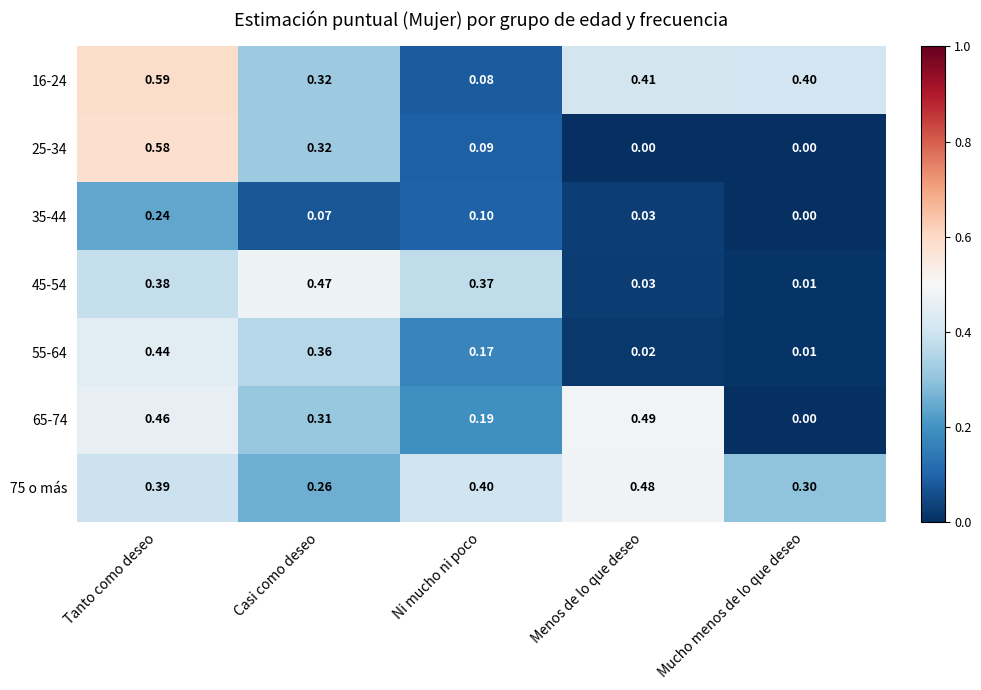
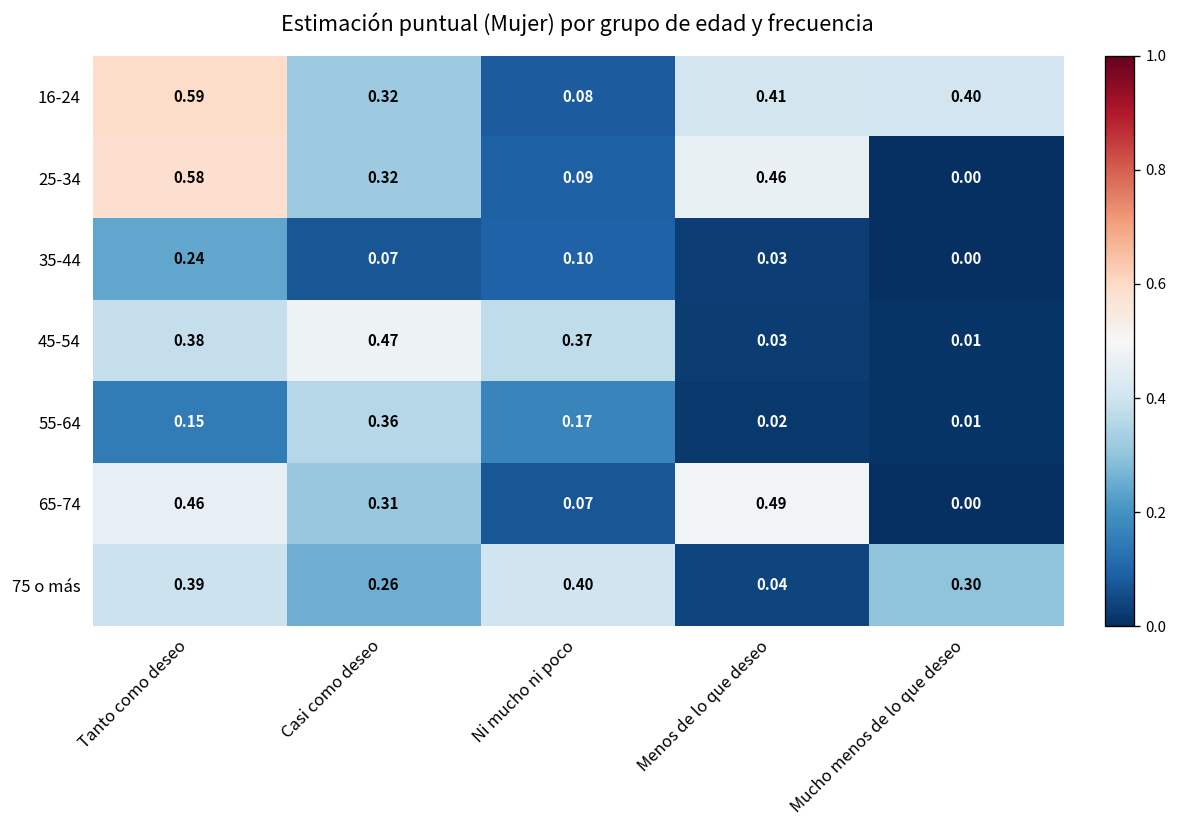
  {
    "16-24": {
      "Tanto como deseo": 0.59,
      "Casi como deseo": 0.32,
      "Ni mucho ni poco": 0.08,
      "Menos de lo que deseo": 0.41,
      "Mucho menos de lo que deseo": 0.40
    },
    "25-34": {
      "Tanto como deseo": 0.58,
      "Casi como deseo": 0.32,
      "Ni mucho ni poco": 0.09,
-     "Menos de lo que deseo": 0.00,
+     "Menos de lo que deseo": 0.46,
      "Mucho menos de lo que deseo": 0.00
    },
    "35-44": {
      "Tanto como deseo": 0.24,
      "Casi como deseo": 0.07,
      "Ni mucho ni poco": 0.10,
      "Menos de lo que deseo": 0.03,
      "Mucho menos de lo que deseo": 0.00
    },
    "45-54": {
      "Tanto como deseo": 0.38,
      "Casi como deseo": 0.47,
      "Ni mucho ni poco": 0.37,
      "Menos de lo que deseo": 0.03,
      "Mucho menos de lo que deseo": 0.01
    },
    "55-64": {
-     "Tanto como deseo": 0.44,
+     "Tanto como deseo": 0.15,
      "Casi como deseo": 0.36,
      "Ni mucho ni poco": 0.17,
      "Menos de lo que deseo": 0.02,
      "Mucho menos de lo que deseo": 0.01
    },
    "65-74": {
      "Tanto como deseo": 0.46,
      "Casi como deseo": 0.31,
-     "Ni mucho ni poco": 0.19,
+     "Ni mucho ni poco": 0.07,
      "Menos de lo que deseo": 0.49,
      "Mucho menos de lo que deseo": 0.00
    },
    "75 o más": {
      "Tanto como deseo": 0.39,
      "Casi como deseo": 0.26,
      "Ni mucho ni poco": 0.40,
-     "Menos de lo que deseo": 0.48,
+     "Menos de lo que deseo": 0.04,
      "Mucho menos de lo que deseo": 0.30
    }
  }
